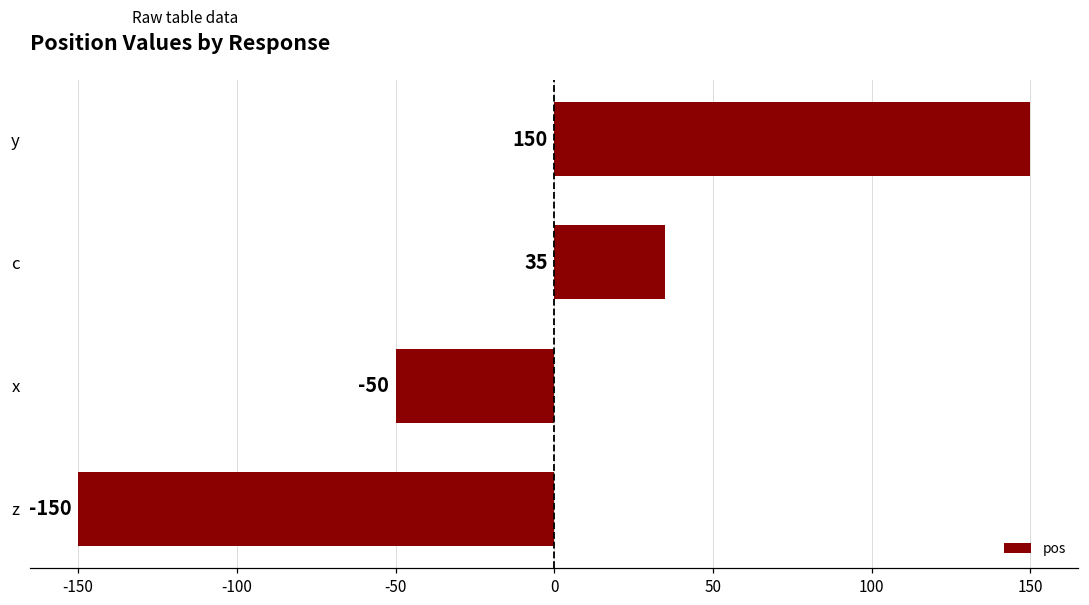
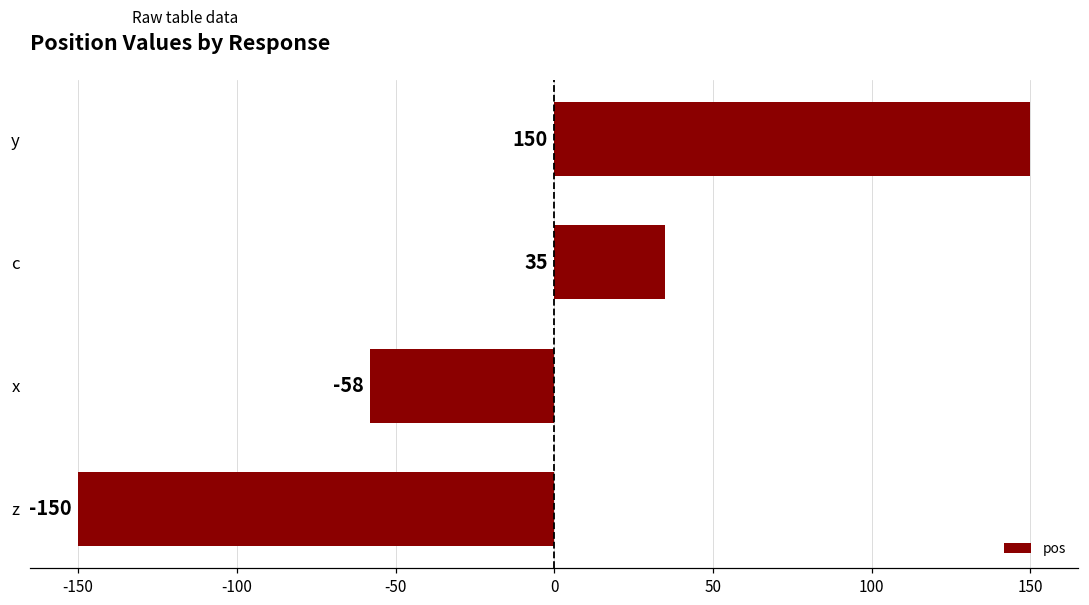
  {
-   "x": -50,
+   "x": -58,
    "z": -150
  }
